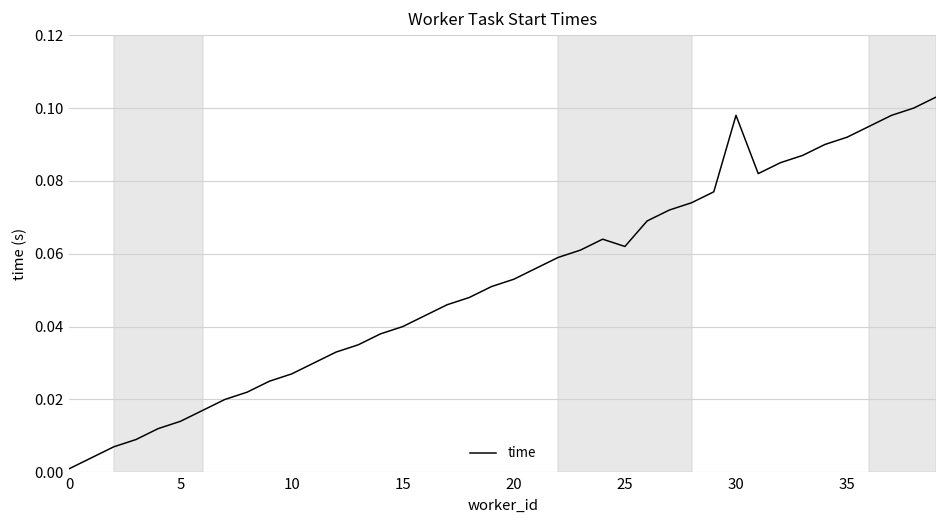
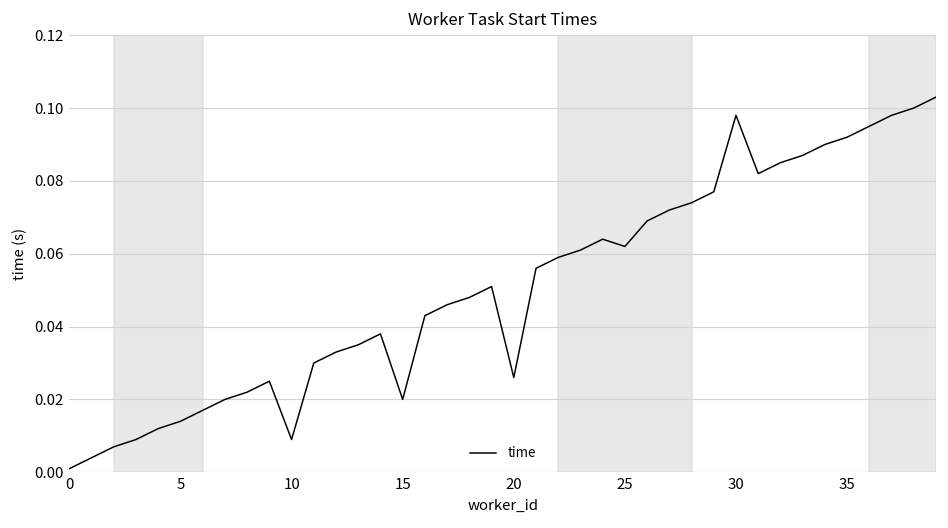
  {
    "0": 0.001,
    "5": 0.014,
-   "10": 0.027,
-   "15": 0.04,
-   "20": 0.053,
+   "10": 0.009,
+   "15": 0.02,
+   "20": 0.026,
    "25": 0.062,
    "30": 0.098,
    "35": 0.092
  }
